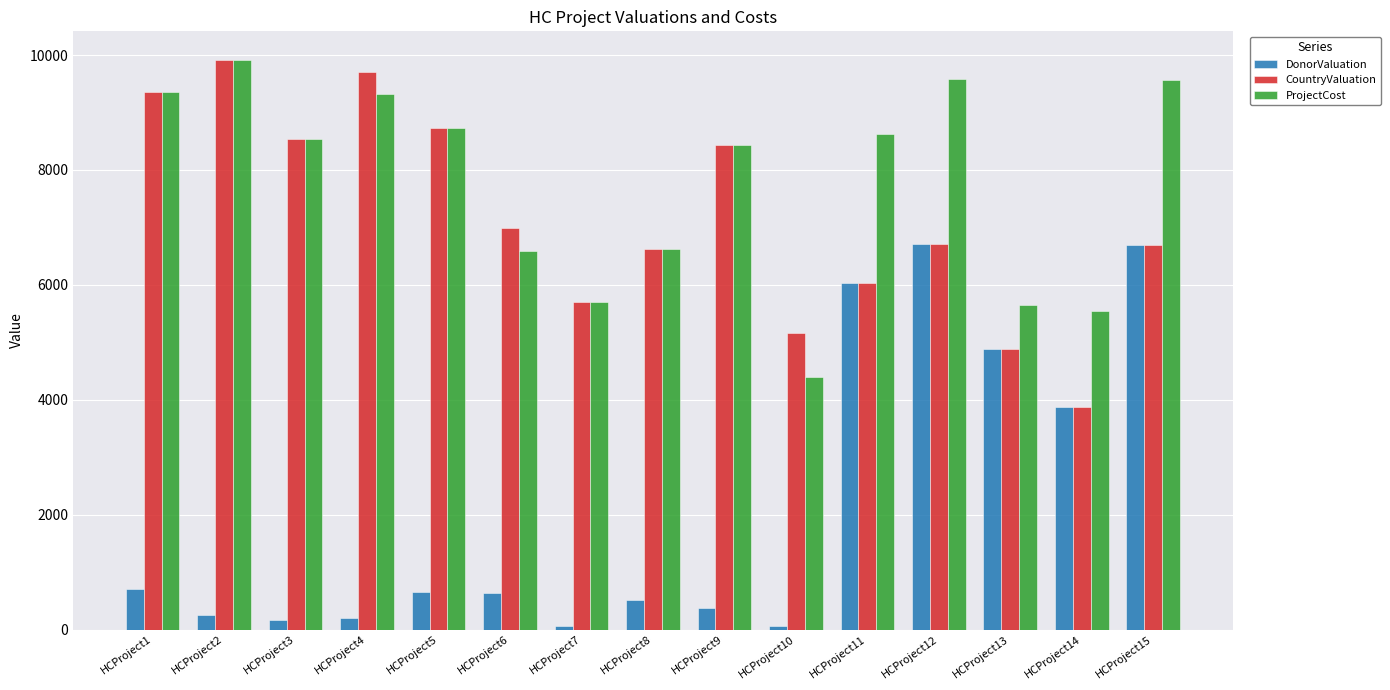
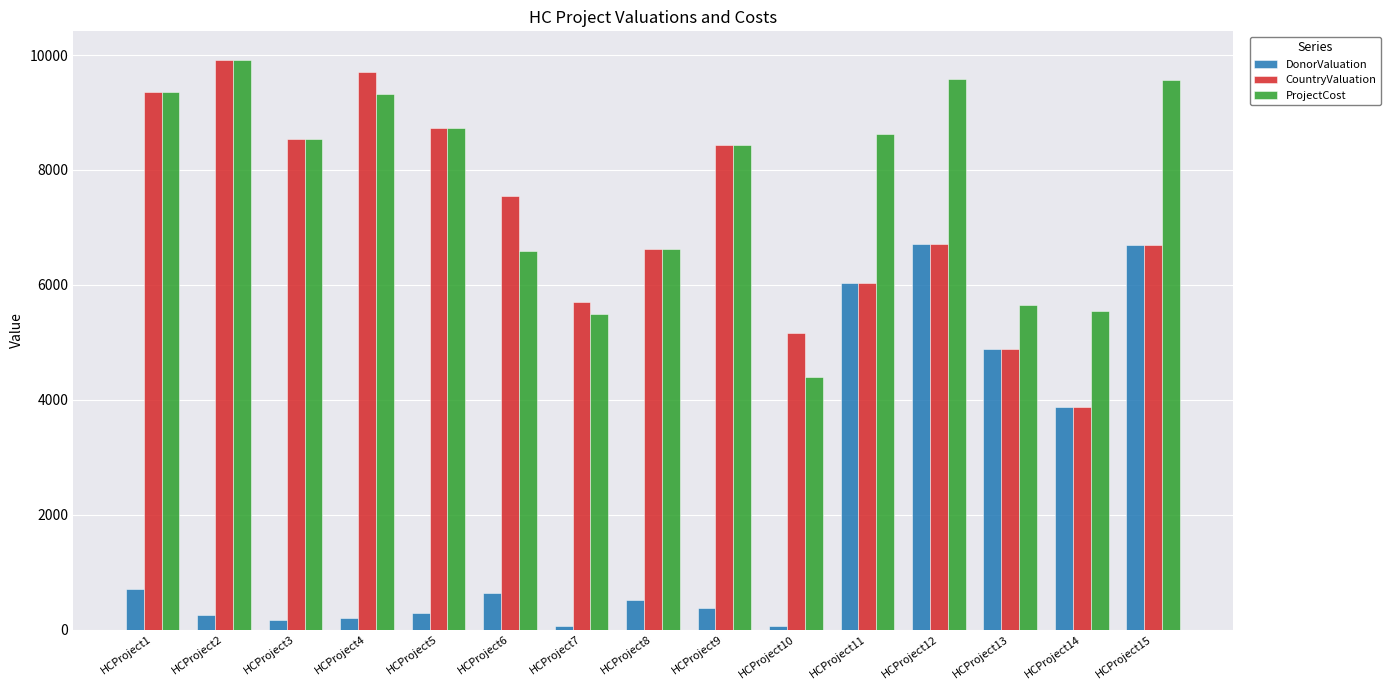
  {
    "DonorValuation": {
      "HCProject1": 700,
      "HCProject2": 300,
      "HCProject3": 200,
      "HCProject4": 200,
-     "HCProject5": 700,
+     "HCProject5": 300,
      "HCProject6": 600,
      "HCProject7": 100,
      "HCProject8": 500,
      "HCProject9": 400,
      "HCProject10": 100,
      "HCProject11": 6000,
      "HCProject12": 6700,
      "HCProject13": 4900,
      "HCProject14": 3900,
      "HCProject15": 6700
    },
    "CountryValuation": {
      "HCProject1": 9400,
      "HCProject2": 9900,
      "HCProject3": 8500,
      "HCProject4": 9700,
      "HCProject5": 8700,
-     "HCProject6": 7000,
+     "HCProject6": 7600,
      "HCProject7": 5700,
      "HCProject8": 6600,
      "HCProject9": 8400,
      "HCProject10": 5200,
      "HCProject11": 6000,
      "HCProject12": 6700,
      "HCProject13": 4900,
      "HCProject14": 3900,
      "HCProject15": 6700
    },
    "ProjectCost": {
      "HCProject1": 9400,
      "HCProject2": 9900,
      "HCProject3": 8500,
      "HCProject4": 9300,
      "HCProject5": 8700,
      "HCProject6": 6600,
-     "HCProject7": 5700,
+     "HCProject7": 5500,
      "HCProject8": 6600,
      "HCProject9": 8400,
      "HCProject10": 4400,
      "HCProject11": 8600,
      "HCProject12": 9600,
      "HCProject13": 5700,
      "HCProject14": 5500,
      "HCProject15": 9600
    }
  }
